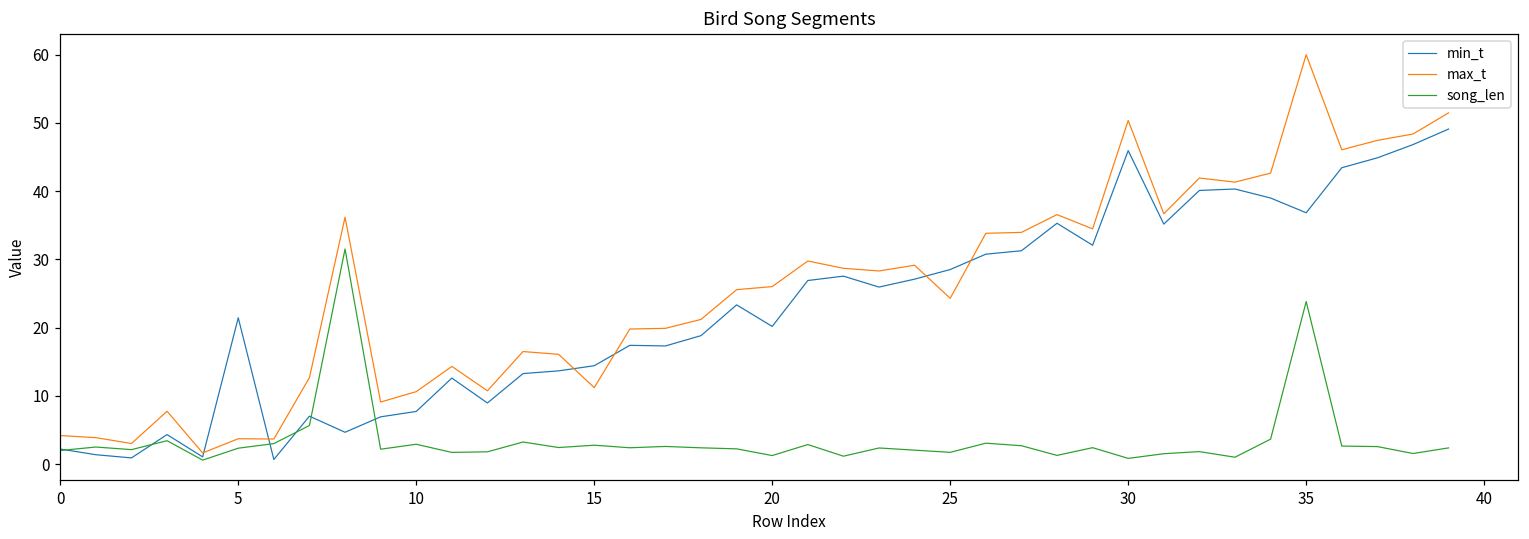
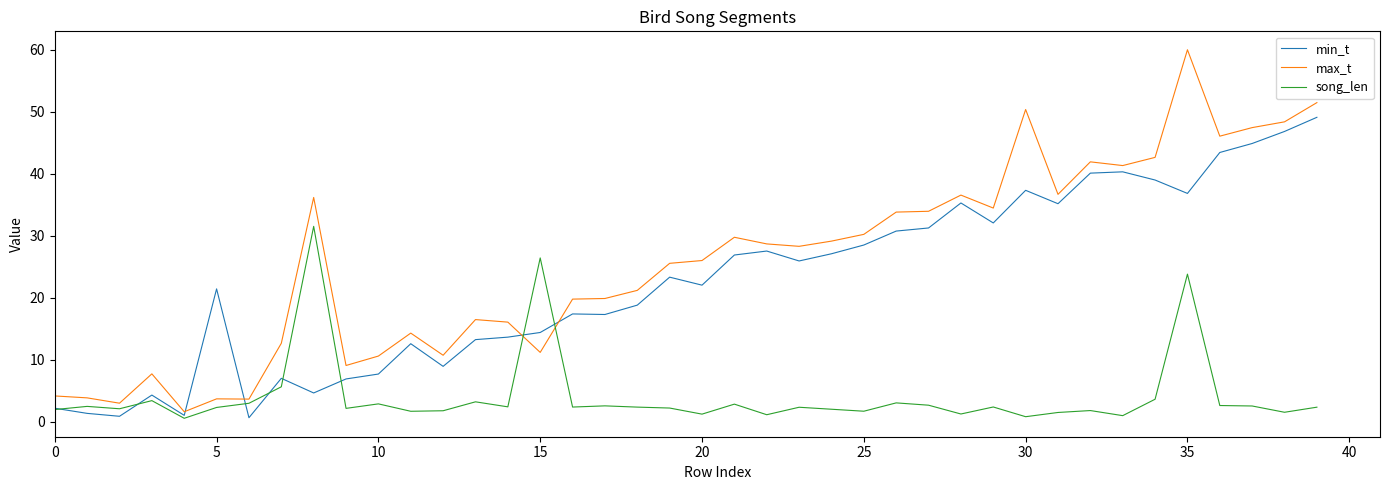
  {
    "min_t": {
      "5": 21,
      "10": 8,
      "15": 14,
-     "20": 20,
+     "20": 22,
      "25": 29,
-     "30": 46,
+     "30": 37,
      "35": 37
    },
    "max_t": {
      "0": 4,
      "5": 4,
      "10": 11,
      "15": 11,
      "20": 26,
-     "25": 24,
+     "25": 30,
      "30": 50,
      "35": 60
    },
    "song_len": {
      "5": 2,
      "10": 3,
-     "15": 3,
+     "15": 26,
      "20": 1,
      "25": 2,
      "30": 1,
      "35": 24
    }
  }
